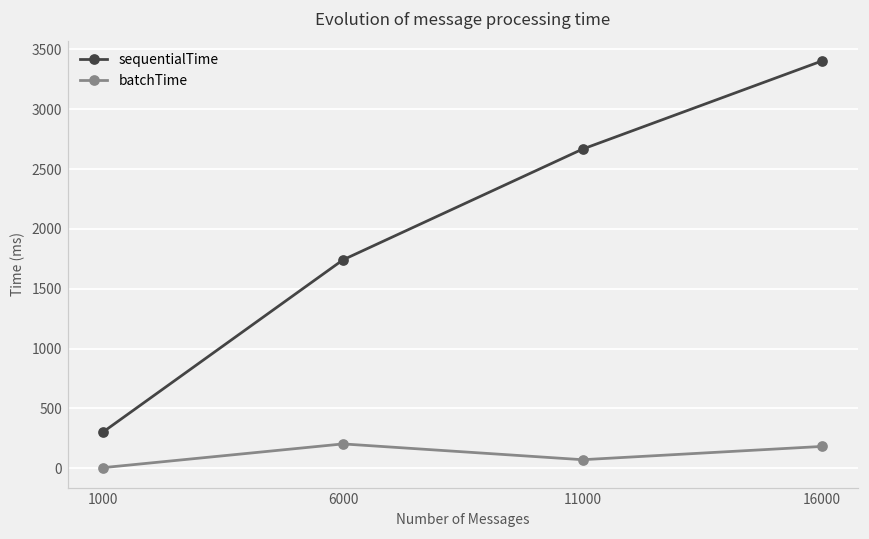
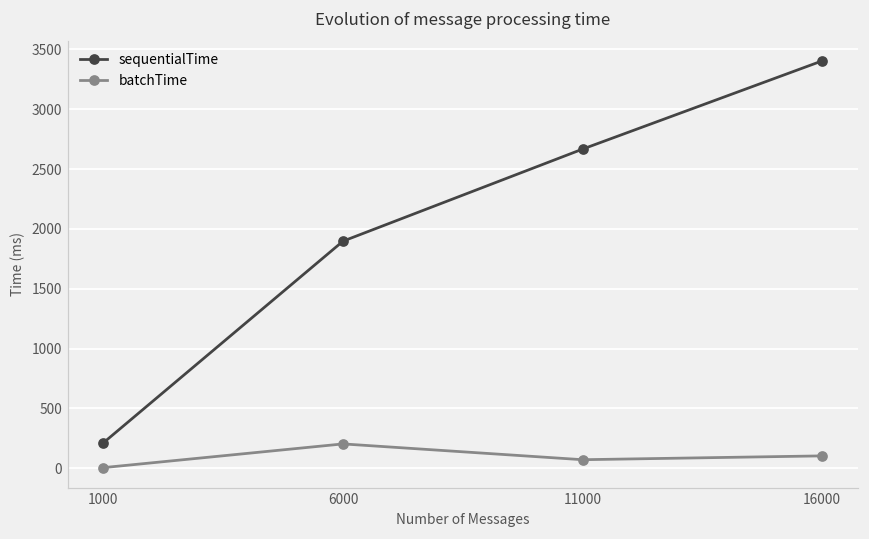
  {
    "sequentialTime": {
-     "1000": 310,
-     "6000": 1740,
+     "1000": 210,
+     "6000": 1900,
      "11000": 2670,
      "16000": 3400
    },
    "batchTime": {
      "1000": 10,
      "6000": 200,
      "11000": 70,
-     "16000": 180
+     "16000": 100
    }
  }
